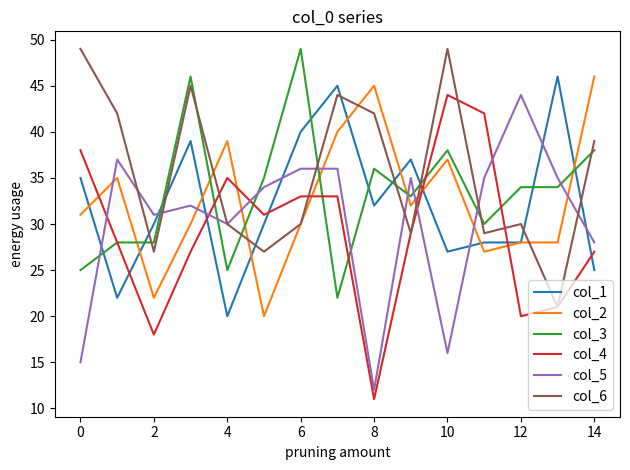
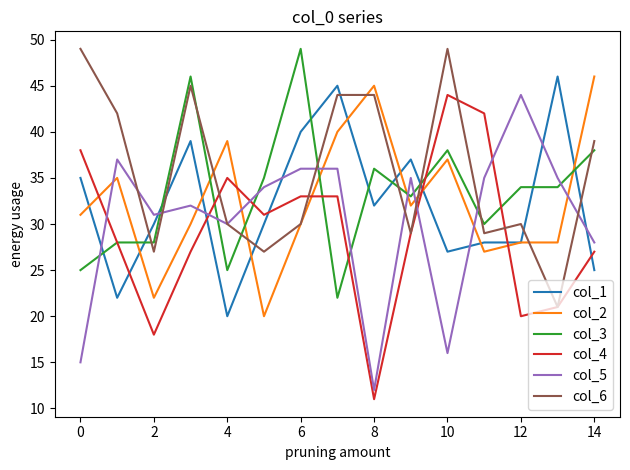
  {
    "col_1": {
      "0": 35,
      "2": 30,
      "4": 20,
      "6": 40,
      "8": 32,
      "10": 27,
      "14": 25
    },
    "col_2": {
      "0": 31,
      "2": 22,
      "4": 39,
      "8": 45,
      "10": 37,
      "14": 46
    },
    "col_3": {
      "0": 25,
      "2": 28,
      "4": 25,
      "6": 49,
      "8": 36,
      "10": 38,
      "12": 34,
      "14": 38
    },
    "col_4": {
      "0": 38,
      "2": 18,
      "4": 35,
      "6": 33,
      "8": 11,
      "10": 44,
      "12": 20,
      "14": 27
    },
    "col_5": {
      "0": 15,
      "2": 31,
      "6": 36,
      "8": 12,
      "10": 16,
      "12": 44,
      "14": 28
    },
    "col_6": {
      "0": 49,
      "2": 27,
-     "8": 42,
+     "8": 44,
      "10": 49,
      "12": 30,
      "14": 39
    }
  }
